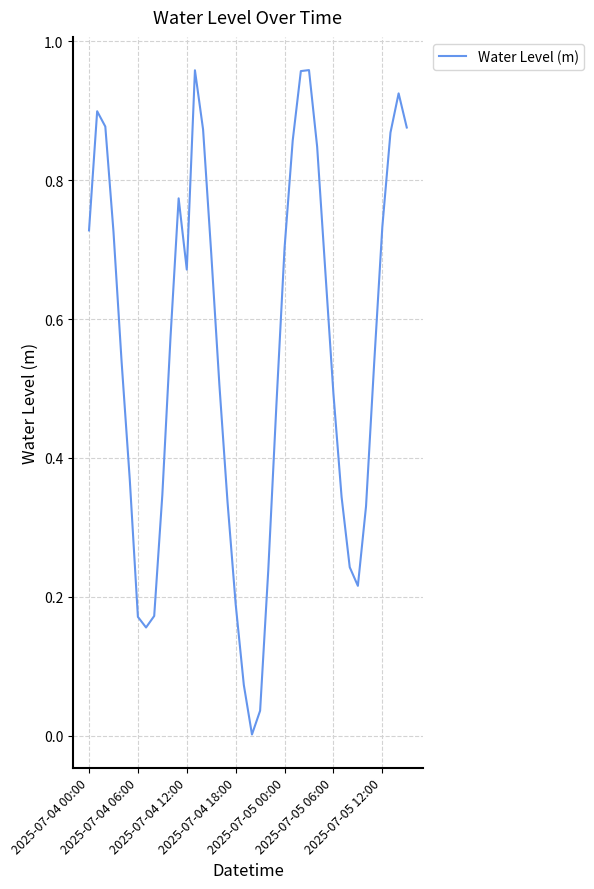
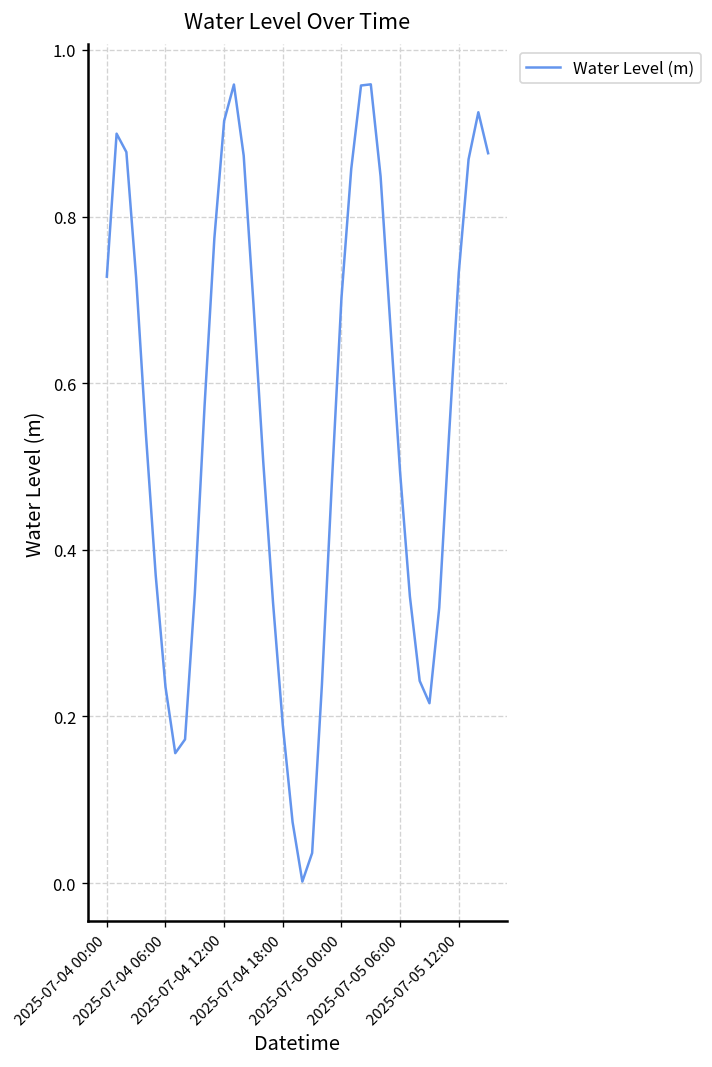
  {
    "2025-07-04 00:00": 0.73,
-   "2025-07-04 06:00": 0.17,
-   "2025-07-04 12:00": 0.67,
+   "2025-07-04 06:00": 0.24,
+   "2025-07-04 12:00": 0.91,
    "2025-07-04 18:00": 0.19,
    "2025-07-05 00:00": 0.70,
    "2025-07-05 06:00": 0.49,
    "2025-07-05 12:00": 0.73
  }
